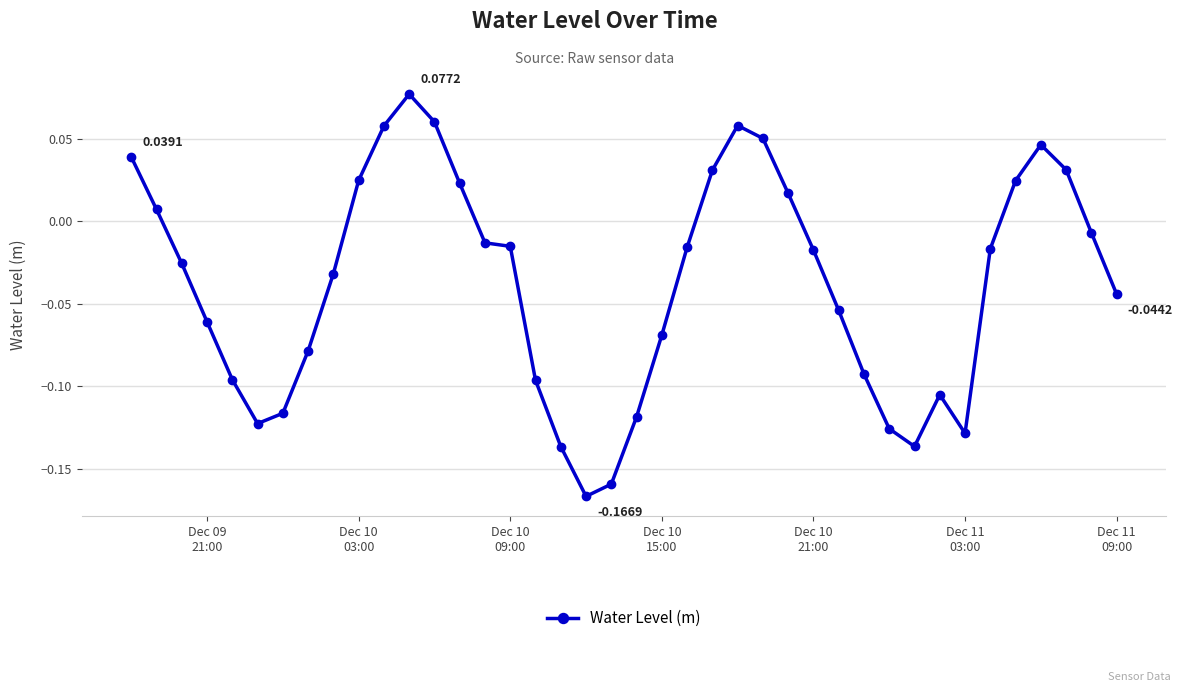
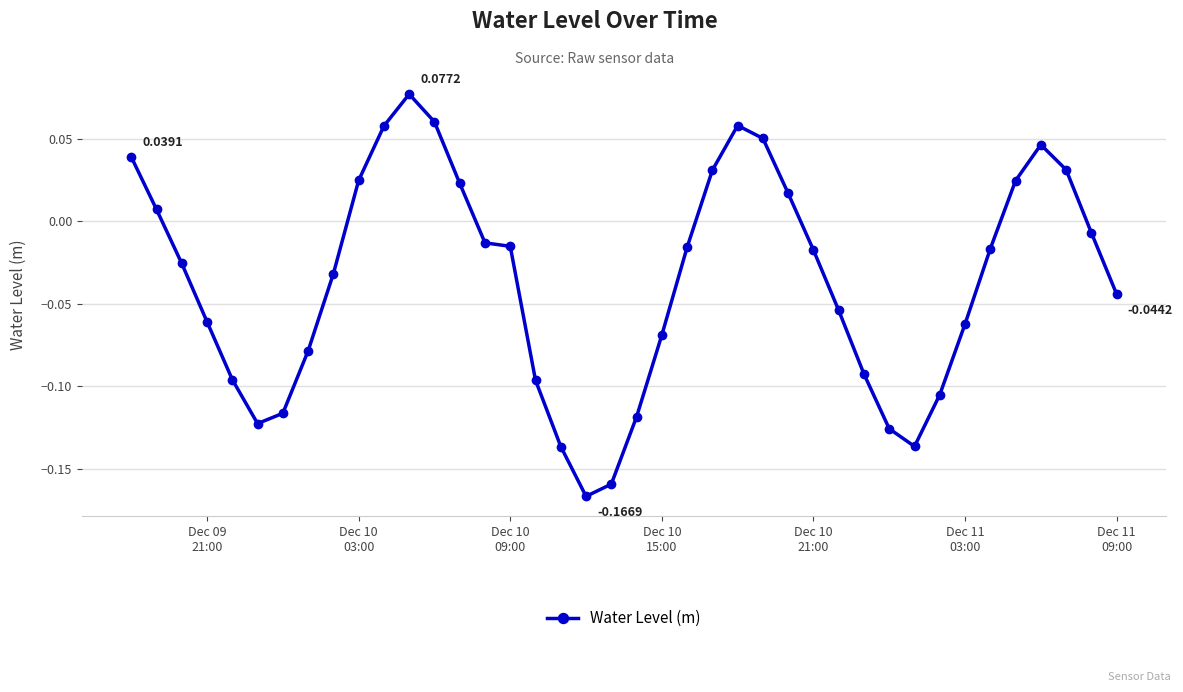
  {
    "Dec 09 21:00": -0.061,
    "Dec 10 03:00": 0.025,
    "Dec 10 09:00": -0.015,
    "Dec 10 15:00": -0.069,
    "Dec 10 21:00": -0.017,
-   "Dec 11 03:00": -0.129
+   "Dec 11 03:00": -0.062
  }
